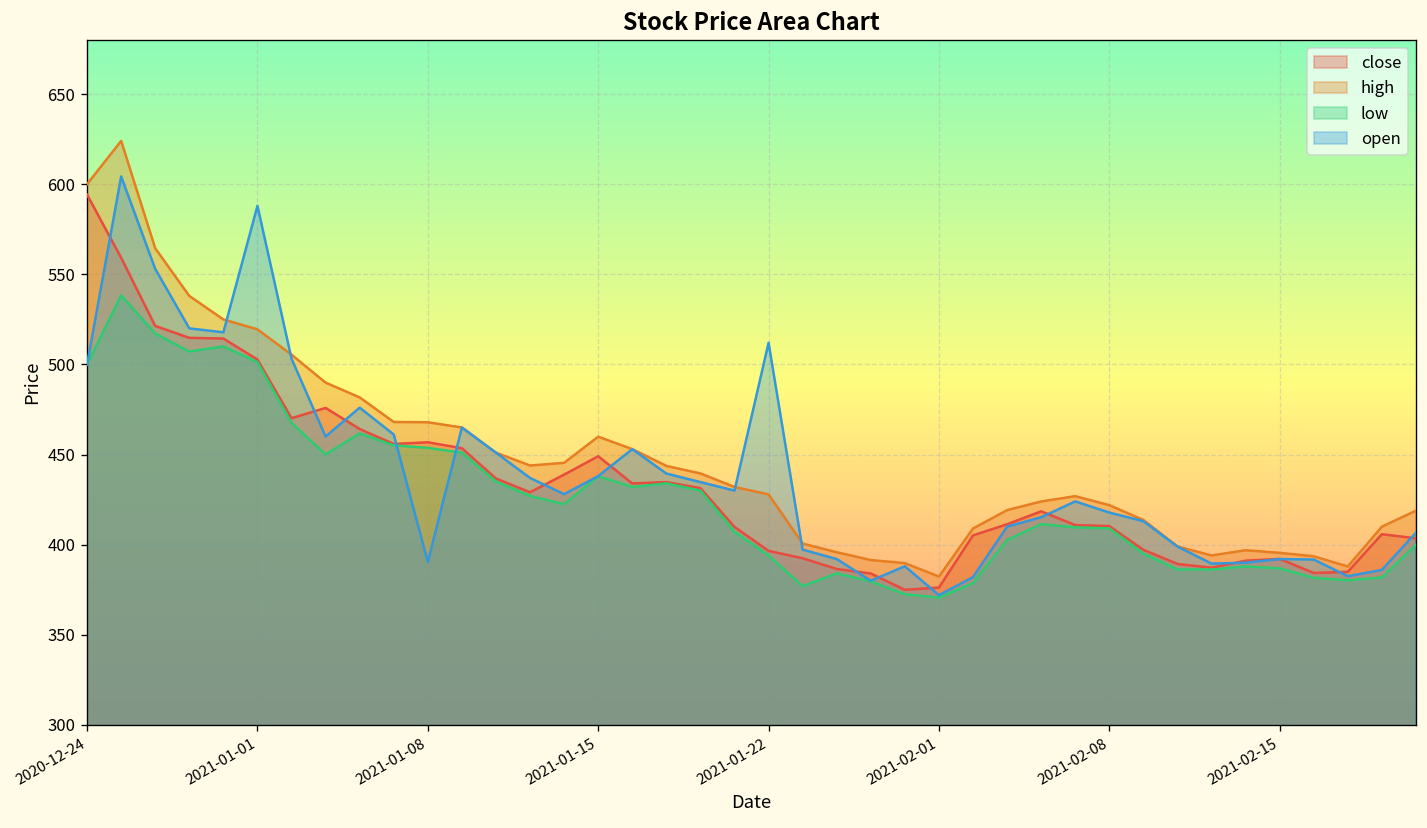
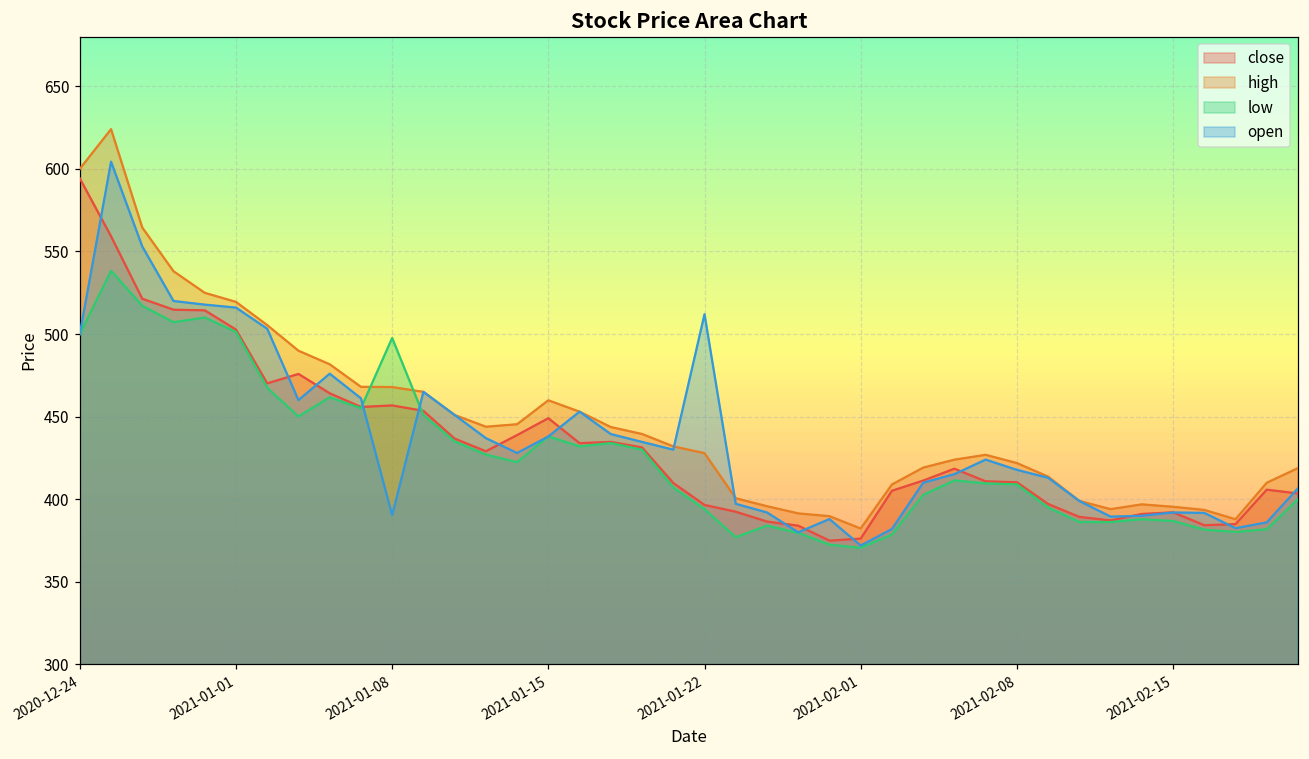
  {
    "low": {
-     "2021-01-08": 454,
+     "2021-01-08": 498,
      "2021-01-22": 394,
      "2021-02-15": 387
    },
    "open": {
-     "2021-01-01": 588,
+     "2021-01-01": 516,
      "2021-01-08": 390,
      "2021-01-22": 512,
      "2021-02-08": 418
    }
  }
